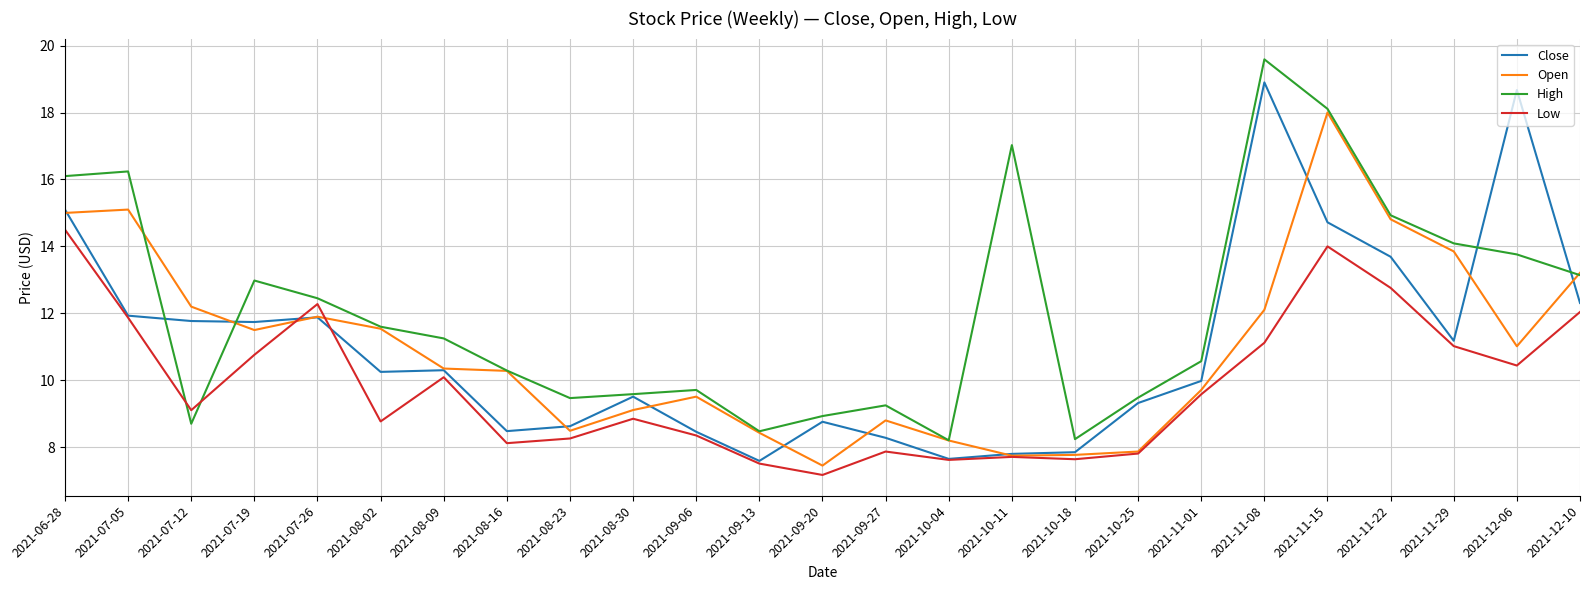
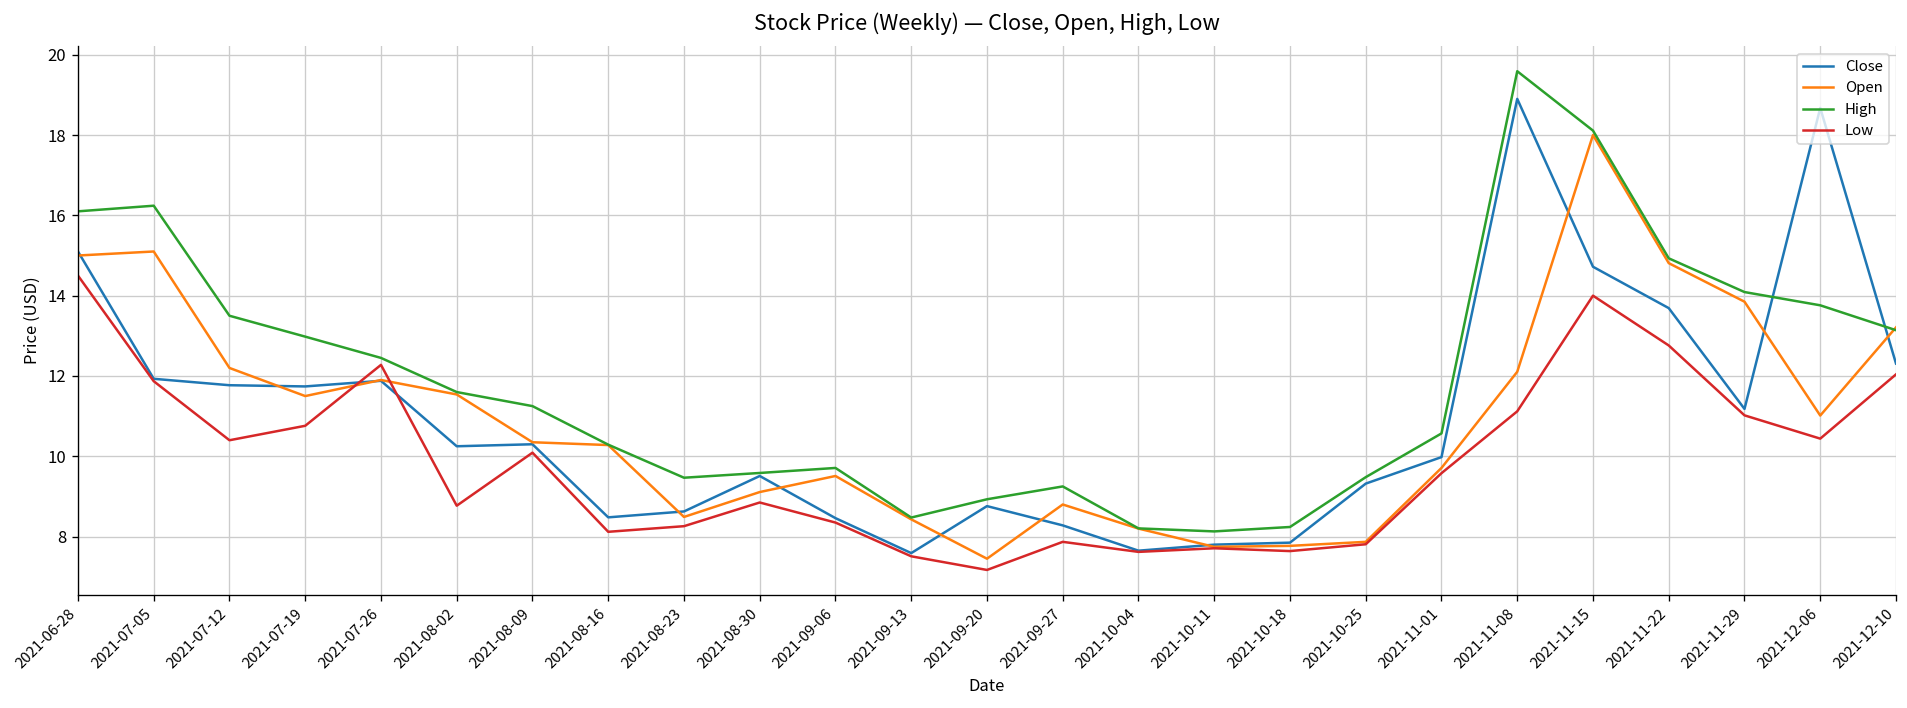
  {
    "Close": {
      "2021-06-28": 15.1,
      "2021-07-12": 11.8,
      "2021-07-19": 11.7,
      "2021-08-02": 10.3,
      "2021-08-16": 8.5,
      "2021-08-23": 8.6,
      "2021-08-30": 9.5,
      "2021-09-06": 8.5,
      "2021-09-13": 7.6,
      "2021-09-20": 8.8,
      "2021-09-27": 8.3,
      "2021-10-18": 7.8,
      "2021-10-25": 9.3,
      "2021-11-01": 10.0,
      "2021-11-08": 18.9,
      "2021-11-15": 14.7,
      "2021-11-22": 13.7,
      "2021-11-29": 11.2,
      "2021-12-10": 12.3
    },
    "Open": {
      "2021-06-28": 15.0,
      "2021-07-05": 15.1,
      "2021-07-12": 12.2,
      "2021-07-19": 11.5,
      "2021-08-23": 8.5,
      "2021-08-30": 9.1,
      "2021-09-06": 9.5,
      "2021-09-20": 7.4,
      "2021-09-27": 8.8,
      "2021-10-18": 7.8,
      "2021-11-01": 9.7,
      "2021-11-08": 12.1,
      "2021-11-15": 18.0,
      "2021-11-22": 14.8,
      "2021-11-29": 13.9,
      "2021-12-06": 11.0
    },
    "High": {
      "2021-06-28": 16.1,
      "2021-07-05": 16.2,
-     "2021-07-12": 8.7,
+     "2021-07-12": 13.5,
      "2021-07-19": 13.0,
      "2021-07-26": 12.4,
      "2021-08-09": 11.2,
      "2021-08-23": 9.5,
      "2021-08-30": 9.6,
      "2021-09-06": 9.7,
      "2021-09-20": 8.9,
      "2021-09-27": 9.3,
-     "2021-10-11": 17.0,
+     "2021-10-11": 8.1,
      "2021-10-18": 8.2,
      "2021-10-25": 9.5,
      "2021-11-01": 10.6,
      "2021-11-08": 19.6,
      "2021-11-15": 18.1,
      "2021-11-22": 14.9,
      "2021-11-29": 14.1,
      "2021-12-06": 13.8
    },
    "Low": {
      "2021-06-28": 14.5,
-     "2021-07-12": 9.1,
+     "2021-07-12": 10.4,
      "2021-07-19": 10.8,
      "2021-07-26": 12.3,
      "2021-08-02": 8.8,
      "2021-08-09": 10.1,
      "2021-08-16": 8.1,
      "2021-08-23": 8.3,
      "2021-08-30": 8.9,
      "2021-09-06": 8.4,
      "2021-09-13": 7.5,
      "2021-09-20": 7.2,
      "2021-09-27": 7.9,
      "2021-10-18": 7.6,
      "2021-11-01": 9.6,
      "2021-11-08": 11.1,
      "2021-11-15": 14.0,
      "2021-11-22": 12.8,
      "2021-11-29": 11.0,
      "2021-12-06": 10.4,
      "2021-12-10": 12.0
    }
  }
